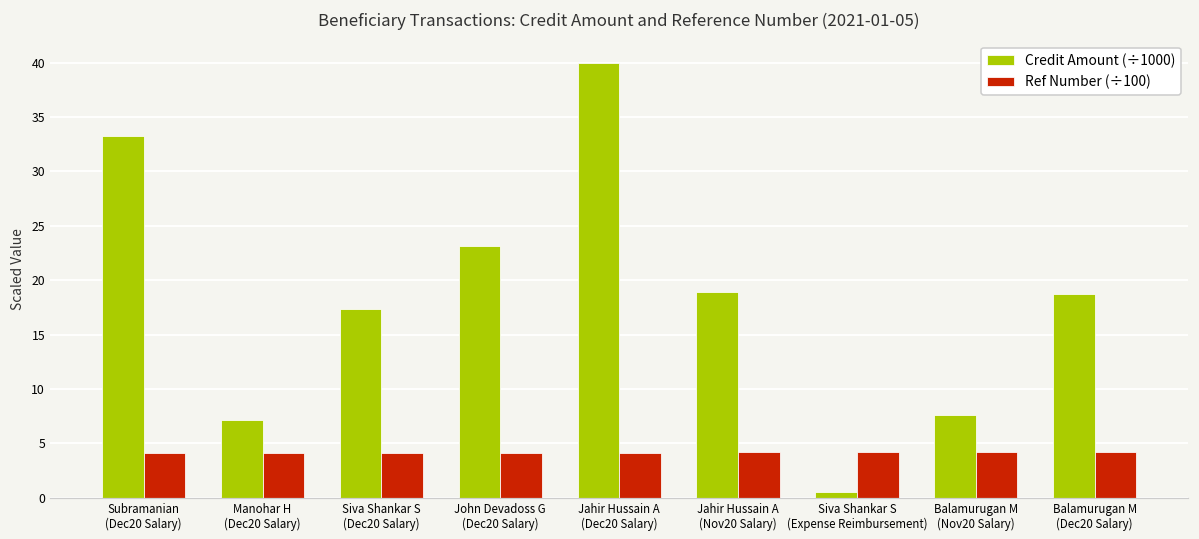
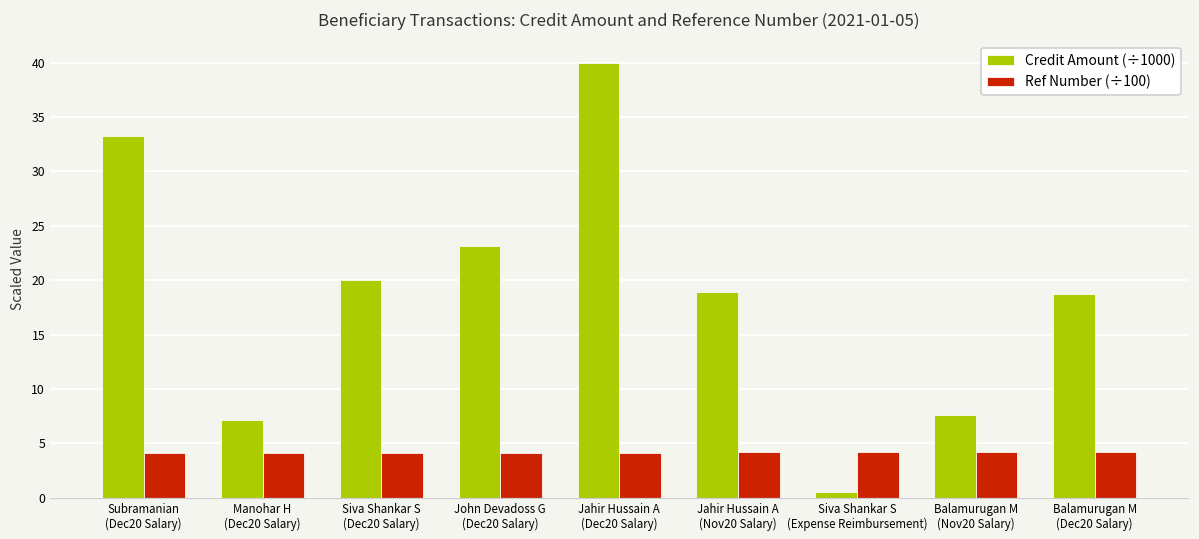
  {
    "Credit Amount (÷1000)": {
      "Subramanian (Dec20 Salary)": 33,
      "Manohar H (Dec20 Salary)": 7,
-     "Siva Shankar S (Dec20 Salary)": 17,
+     "Siva Shankar S (Dec20 Salary)": 20,
      "John Devadoss G (Dec20 Salary)": 23,
      "Jahir Hussain A (Dec20 Salary)": 40,
      "Jahir Hussain A (Nov20 Salary)": 19,
      "Siva Shankar S (Expense Reimbursement)": 0,
      "Balamurugan M (Nov20 Salary)": 8,
      "Balamurugan M (Dec20 Salary)": 19
    },
    "Ref Number (÷100)": {
      "Subramanian (Dec20 Salary)": 4,
      "Manohar H (Dec20 Salary)": 4,
      "Siva Shankar S (Dec20 Salary)": 4,
      "John Devadoss G (Dec20 Salary)": 4,
      "Jahir Hussain A (Dec20 Salary)": 4,
      "Jahir Hussain A (Nov20 Salary)": 4,
      "Siva Shankar S (Expense Reimbursement)": 4,
      "Balamurugan M (Nov20 Salary)": 4,
      "Balamurugan M (Dec20 Salary)": 4
    }
  }
